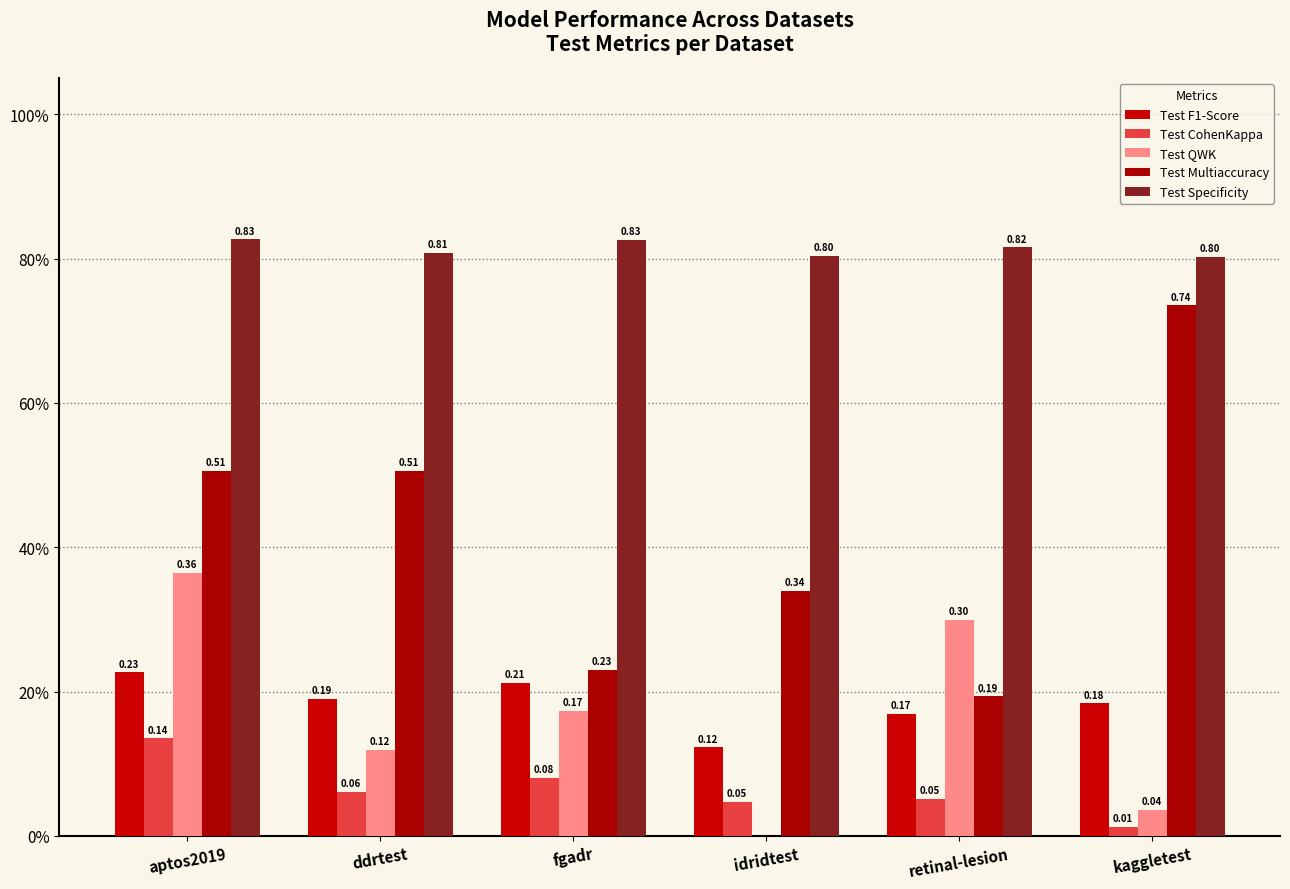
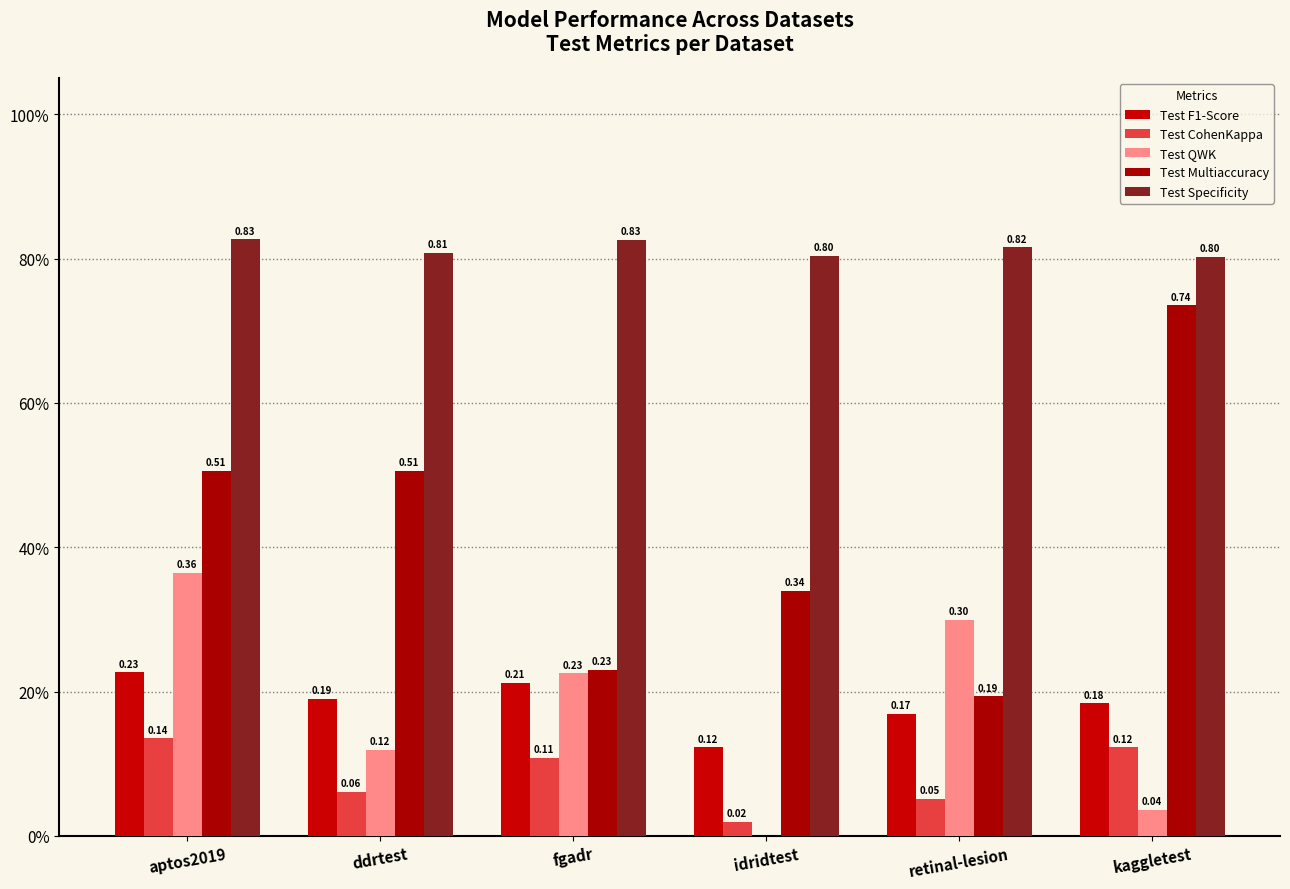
  {
    "Test CohenKappa": {
      "aptos2019": 0.14,
      "ddrtest": 0.06,
-     "fgadr": 0.08,
-     "idridtest": 0.05,
+     "fgadr": 0.11,
+     "idridtest": 0.02,
      "retinal-lesion": 0.05,
-     "kaggletest": 0.01
+     "kaggletest": 0.12
    },
    "Test QWK": {
      "aptos2019": 0.36,
      "ddrtest": 0.12,
-     "fgadr": 0.17,
+     "fgadr": 0.23,
      "retinal-lesion": 0.30,
      "kaggletest": 0.04
    }
  }
